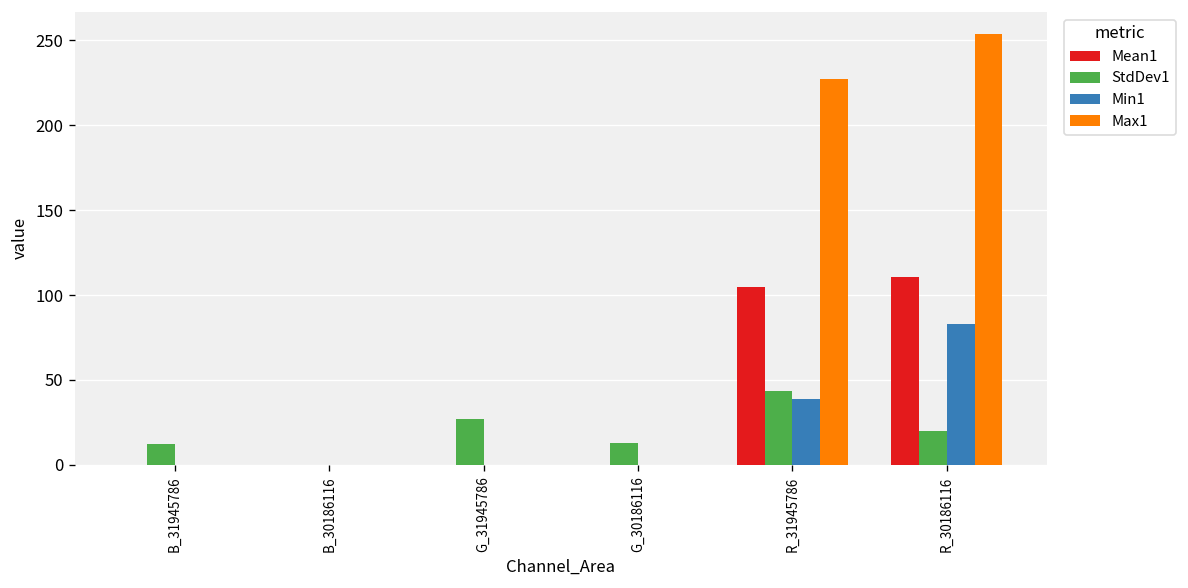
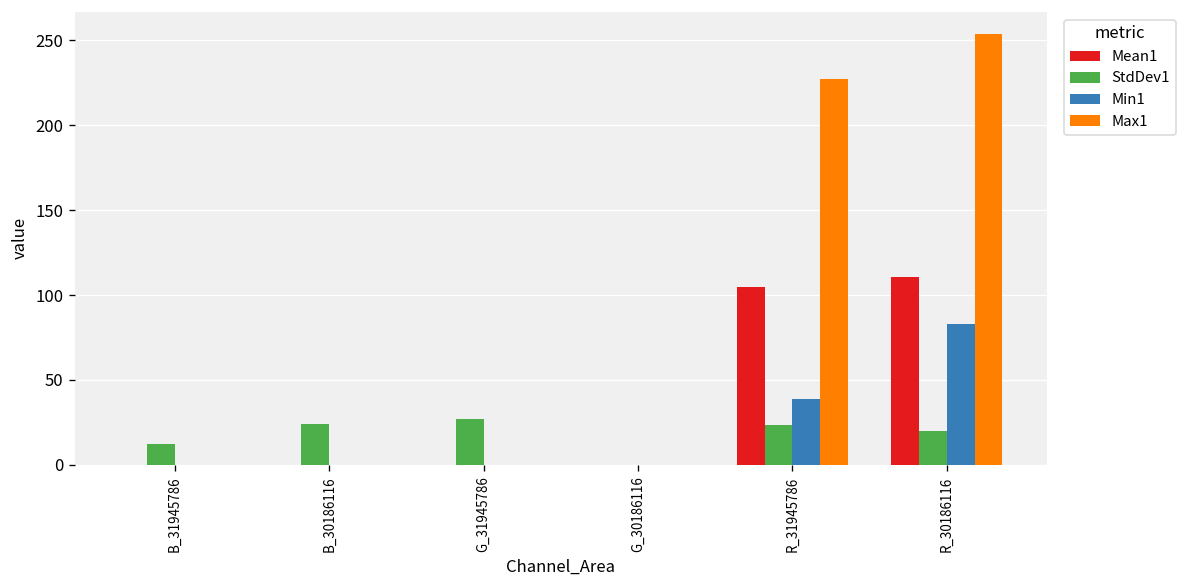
  {
    "Mean1": {
      "B_31945786": 0,
      "B_30186116": 0,
      "G_31945786": 0,
      "G_30186116": 0,
      "R_31945786": 105,
      "R_30186116": 111
    },
    "StdDev1": {
      "B_31945786": 12,
-     "B_30186116": 0,
+     "B_30186116": 24,
      "G_31945786": 27,
-     "G_30186116": 13,
-     "R_31945786": 43,
+     "G_30186116": 0,
+     "R_31945786": 24,
      "R_30186116": 20
    },
    "Min1": {
      "B_31945786": 0,
      "B_30186116": 0,
      "G_31945786": 0,
      "G_30186116": 0,
      "R_31945786": 39,
      "R_30186116": 83
    },
    "Max1": {
      "B_31945786": 0,
      "B_30186116": 0,
      "G_31945786": 0,
      "G_30186116": 0,
      "R_31945786": 227,
      "R_30186116": 254
    }
  }
